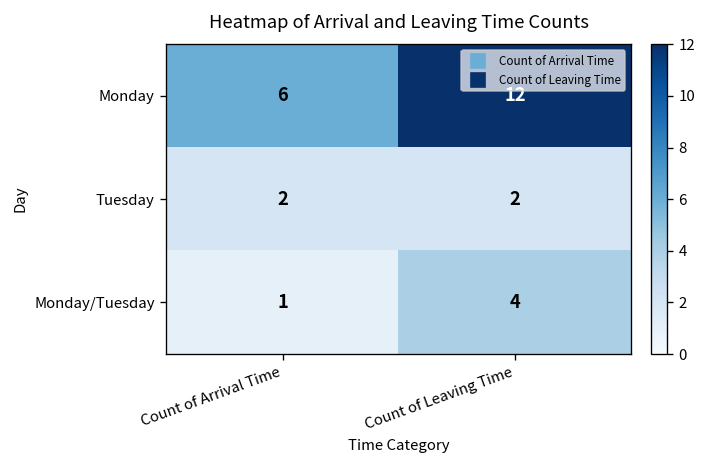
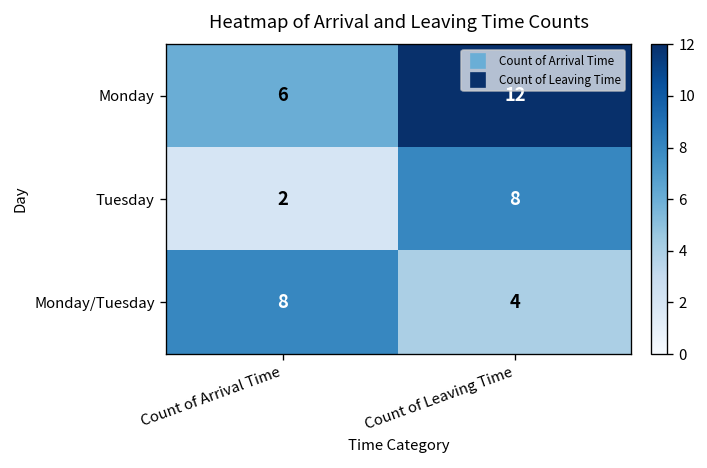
  {
    "Monday": {
      "Count of Arrival Time": 6
    },
    "Tuesday": {
      "Count of Arrival Time": 2,
-     "Count of Leaving Time": 2
+     "Count of Leaving Time": 8
    },
    "Monday/Tuesday": {
-     "Count of Arrival Time": 1,
+     "Count of Arrival Time": 8,
      "Count of Leaving Time": 4
    }
  }
